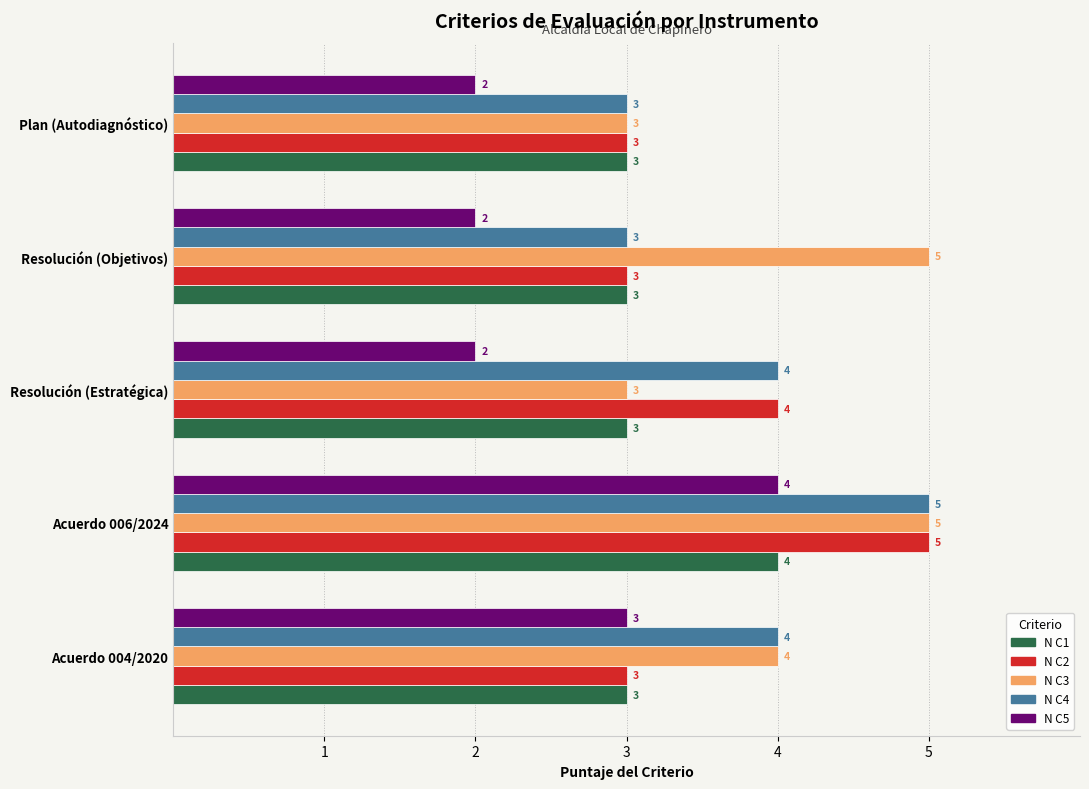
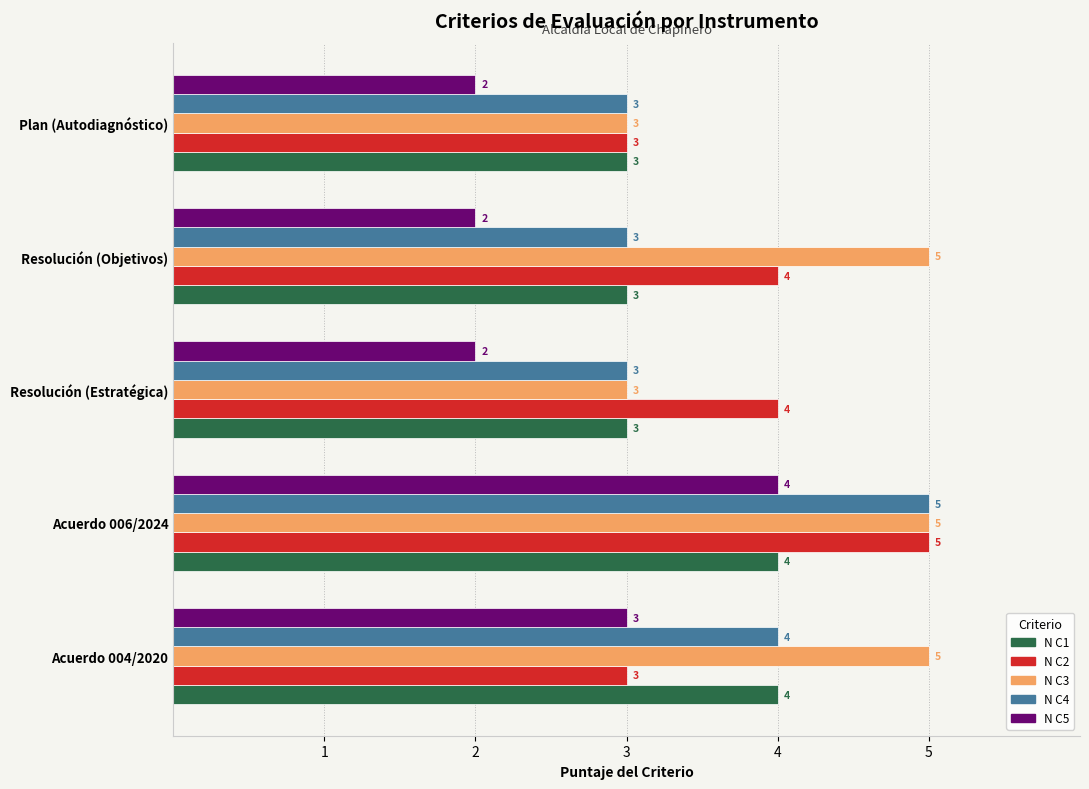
  {
    "N C1": {
      "Plan (Autodiagnóstico)": 3,
      "Resolución (Objetivos)": 3,
      "Resolución (Estratégica)": 3,
      "Acuerdo 006/2024": 4,
-     "Acuerdo 004/2020": 3
+     "Acuerdo 004/2020": 4
    },
    "N C2": {
      "Plan (Autodiagnóstico)": 3,
-     "Resolución (Objetivos)": 3,
+     "Resolución (Objetivos)": 4,
      "Resolución (Estratégica)": 4,
      "Acuerdo 006/2024": 5,
      "Acuerdo 004/2020": 3
    },
    "N C3": {
      "Plan (Autodiagnóstico)": 3,
      "Resolución (Objetivos)": 5,
      "Resolución (Estratégica)": 3,
      "Acuerdo 006/2024": 5,
-     "Acuerdo 004/2020": 4
+     "Acuerdo 004/2020": 5
    },
    "N C4": {
      "Plan (Autodiagnóstico)": 3,
      "Resolución (Objetivos)": 3,
-     "Resolución (Estratégica)": 4,
+     "Resolución (Estratégica)": 3,
      "Acuerdo 006/2024": 5,
      "Acuerdo 004/2020": 4
    },
    "N C5": {
      "Plan (Autodiagnóstico)": 2,
      "Resolución (Objetivos)": 2,
      "Resolución (Estratégica)": 2,
      "Acuerdo 006/2024": 4,
      "Acuerdo 004/2020": 3
    }
  }
